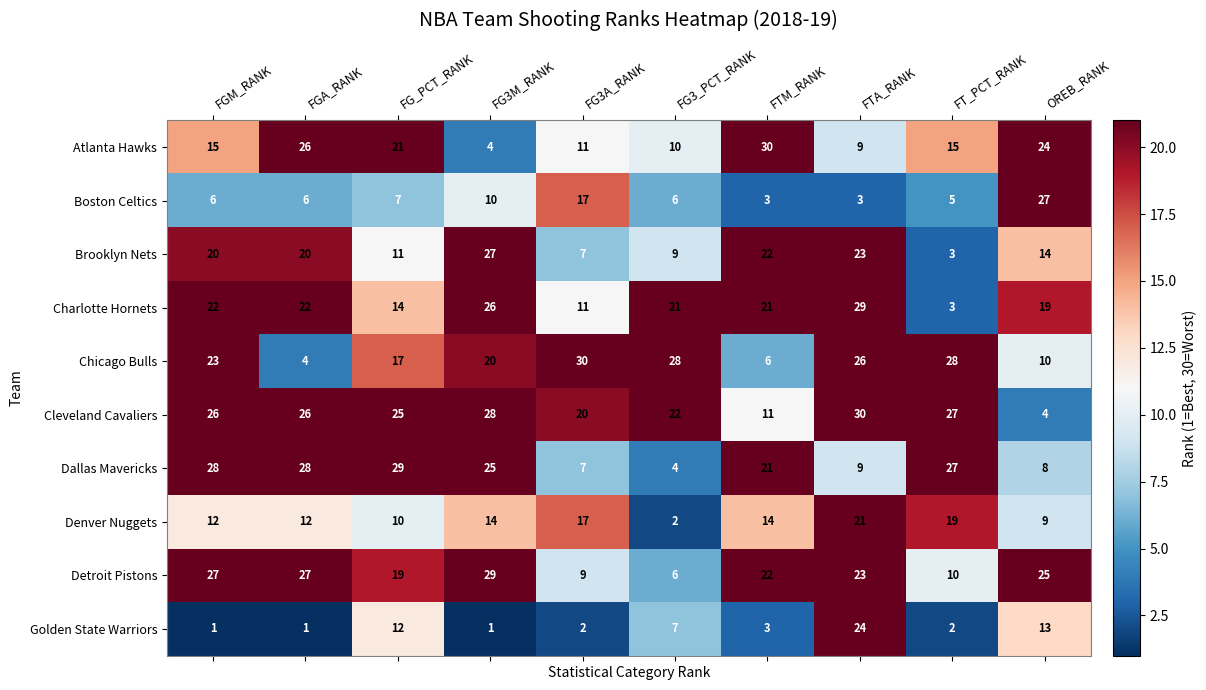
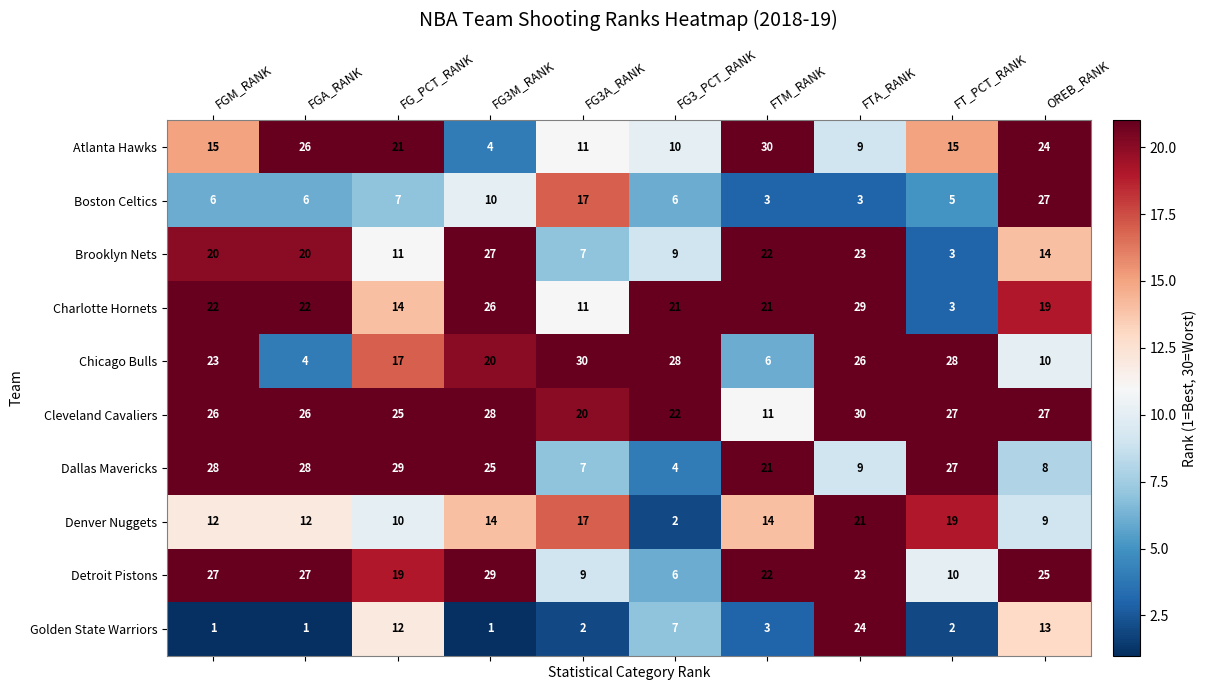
  {
    "Atlanta Hawks": {
      "FGM_RANK": 15,
      "FGA_RANK": 26,
      "FG_PCT_RANK": 21,
      "FG3M_RANK": 4,
      "FG3A_RANK": 11,
      "FG3_PCT_RANK": 10,
      "FTM_RANK": 30,
      "FTA_RANK": 9,
      "FT_PCT_RANK": 15,
      "OREB_RANK": 24
    },
    "Boston Celtics": {
      "FGM_RANK": 6,
      "FGA_RANK": 6,
      "FG_PCT_RANK": 7,
      "FG3M_RANK": 10,
      "FG3A_RANK": 17,
      "FG3_PCT_RANK": 6,
      "FTM_RANK": 3,
      "FTA_RANK": 3,
      "FT_PCT_RANK": 5,
      "OREB_RANK": 27
    },
    "Brooklyn Nets": {
      "FGM_RANK": 20,
      "FGA_RANK": 20,
      "FG_PCT_RANK": 11,
      "FG3M_RANK": 27,
      "FG3A_RANK": 7,
      "FG3_PCT_RANK": 9,
      "FTM_RANK": 22,
      "FTA_RANK": 23,
      "FT_PCT_RANK": 3,
      "OREB_RANK": 14
    },
    "Charlotte Hornets": {
      "FGM_RANK": 22,
      "FGA_RANK": 22,
      "FG_PCT_RANK": 14,
      "FG3M_RANK": 26,
      "FG3A_RANK": 11,
      "FG3_PCT_RANK": 21,
      "FTM_RANK": 21,
      "FTA_RANK": 29,
      "FT_PCT_RANK": 3,
      "OREB_RANK": 19
    },
    "Chicago Bulls": {
      "FGM_RANK": 23,
      "FGA_RANK": 4,
      "FG_PCT_RANK": 17,
      "FG3M_RANK": 20,
      "FG3A_RANK": 30,
      "FG3_PCT_RANK": 28,
      "FTM_RANK": 6,
      "FTA_RANK": 26,
      "FT_PCT_RANK": 28,
      "OREB_RANK": 10
    },
    "Cleveland Cavaliers": {
      "FGM_RANK": 26,
      "FGA_RANK": 26,
      "FG_PCT_RANK": 25,
      "FG3M_RANK": 28,
      "FG3A_RANK": 20,
      "FG3_PCT_RANK": 22,
      "FTM_RANK": 11,
      "FTA_RANK": 30,
      "FT_PCT_RANK": 27,
-     "OREB_RANK": 4
+     "OREB_RANK": 27
    },
    "Dallas Mavericks": {
      "FGM_RANK": 28,
      "FGA_RANK": 28,
      "FG_PCT_RANK": 29,
      "FG3M_RANK": 25,
      "FG3A_RANK": 7,
      "FG3_PCT_RANK": 4,
      "FTM_RANK": 21,
      "FTA_RANK": 9,
      "FT_PCT_RANK": 27,
      "OREB_RANK": 8
    },
    "Denver Nuggets": {
      "FGM_RANK": 12,
      "FGA_RANK": 12,
      "FG_PCT_RANK": 10,
      "FG3M_RANK": 14,
      "FG3A_RANK": 17,
      "FG3_PCT_RANK": 2,
      "FTM_RANK": 14,
      "FTA_RANK": 21,
      "FT_PCT_RANK": 19,
      "OREB_RANK": 9
    },
    "Detroit Pistons": {
      "FGM_RANK": 27,
      "FGA_RANK": 27,
      "FG_PCT_RANK": 19,
      "FG3M_RANK": 29,
      "FG3A_RANK": 9,
      "FG3_PCT_RANK": 6,
      "FTM_RANK": 22,
      "FTA_RANK": 23,
      "FT_PCT_RANK": 10,
      "OREB_RANK": 25
    },
    "Golden State Warriors": {
      "FGM_RANK": 1,
      "FGA_RANK": 1,
      "FG_PCT_RANK": 12,
      "FG3M_RANK": 1,
      "FG3A_RANK": 2,
      "FG3_PCT_RANK": 7,
      "FTM_RANK": 3,
      "FTA_RANK": 24,
      "FT_PCT_RANK": 2,
      "OREB_RANK": 13
    }
  }
